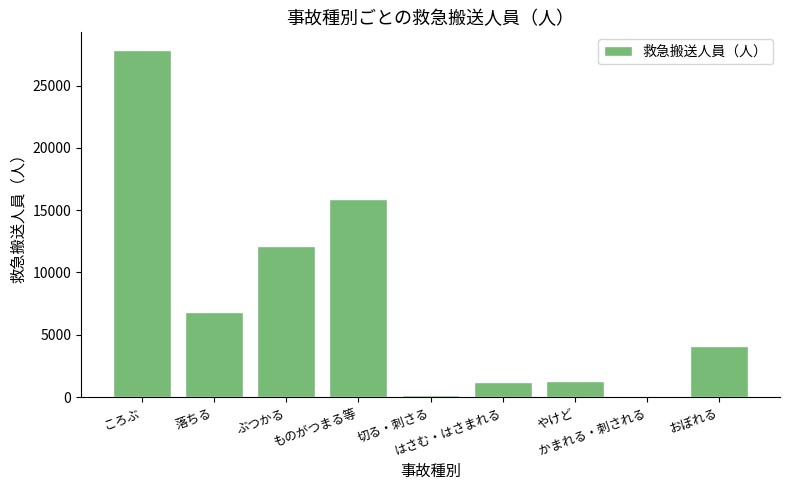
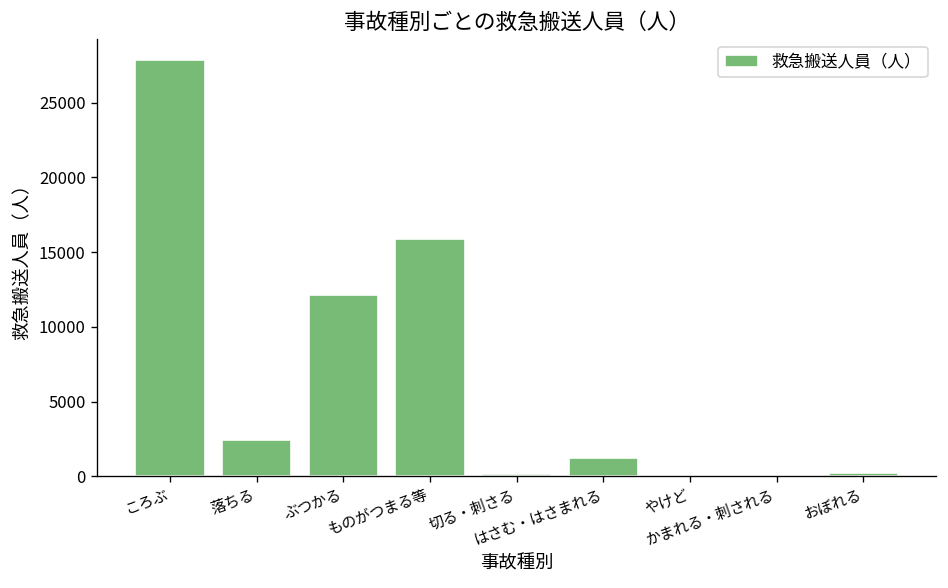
  {
    "ころぶ": 27900,
-   "落ちる": 6800,
+   "落ちる": 2500,
    "ぶつかる": 12200,
    "ものがつまる等": 15900,
    "はさむ・はさまれる": 1200,
-   "やけど": 1300,
-   "おぼれる": 4100
+   "やけど": 100,
+   "おぼれる": 200
  }
